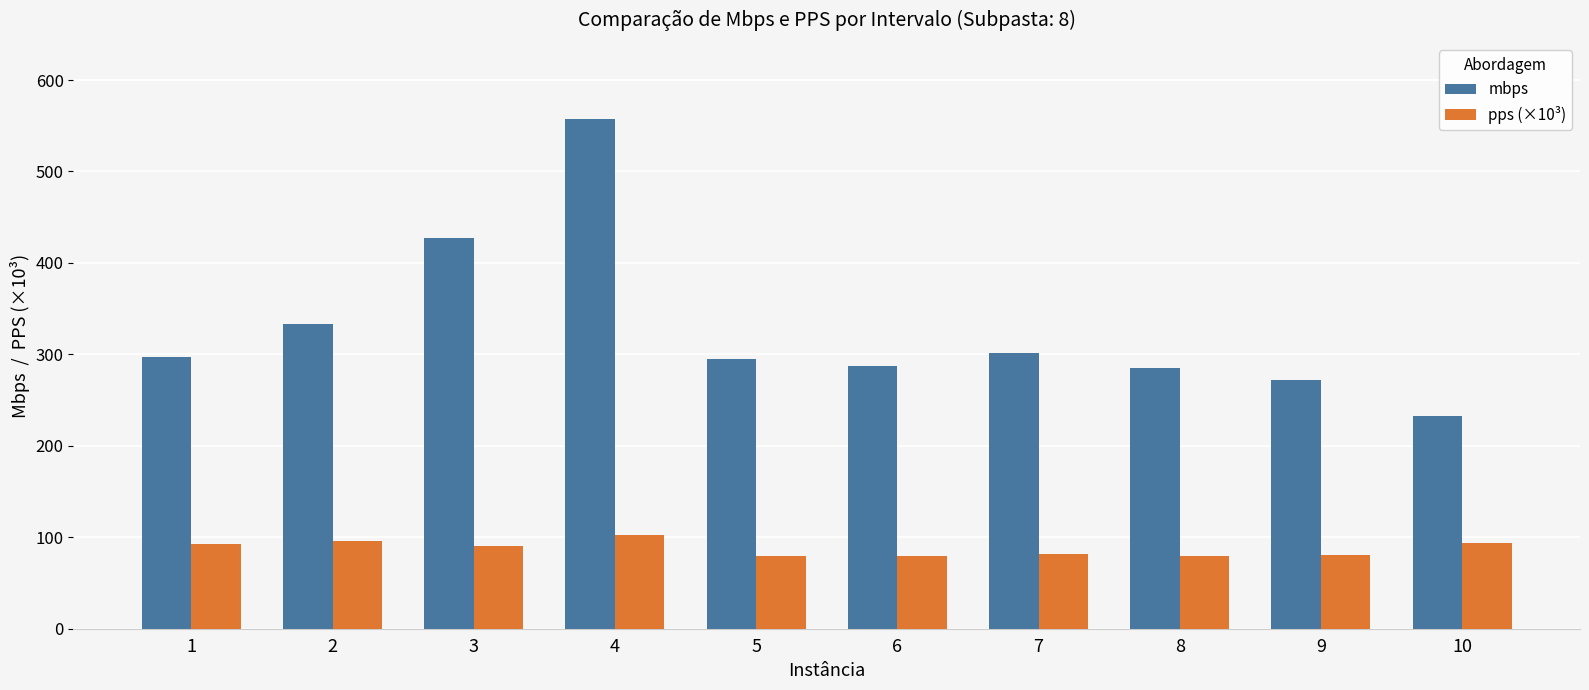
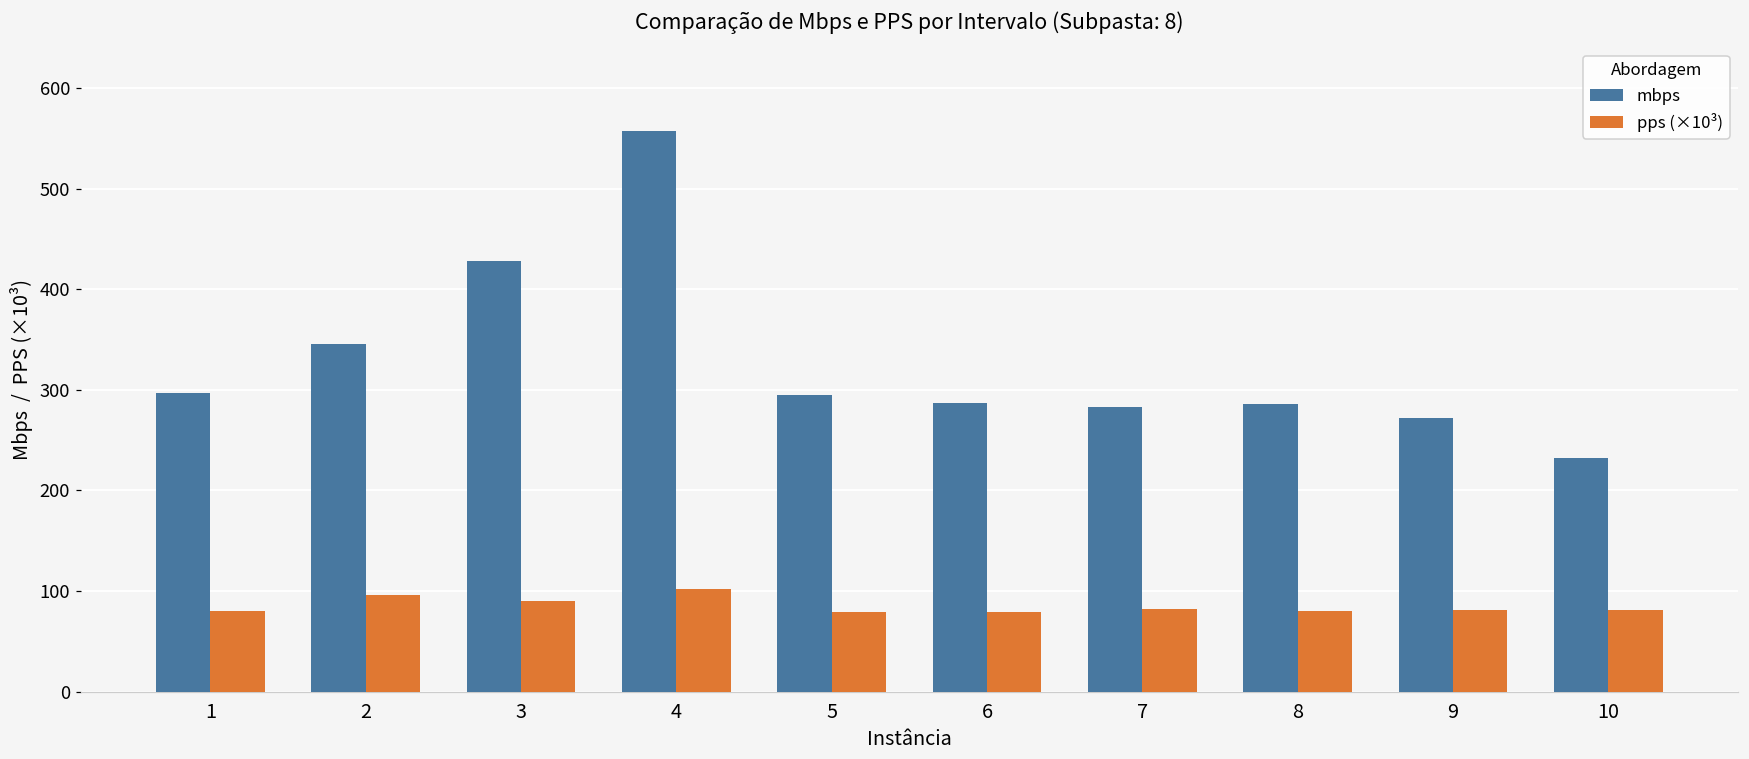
  {
    "mbps": {
      "1": 300,
-     "2": 330,
+     "2": 350,
      "3": 430,
      "4": 560,
      "5": 290,
      "6": 290,
-     "7": 300,
+     "7": 280,
      "8": 290,
      "9": 270,
      "10": 230
    },
    "pps (×10³)": {
-     "1": 90,
+     "1": 80,
      "2": 100,
      "3": 90,
      "4": 100,
      "5": 80,
      "6": 80,
      "7": 80,
      "8": 80,
      "9": 80,
-     "10": 90
+     "10": 80
    }
  }
